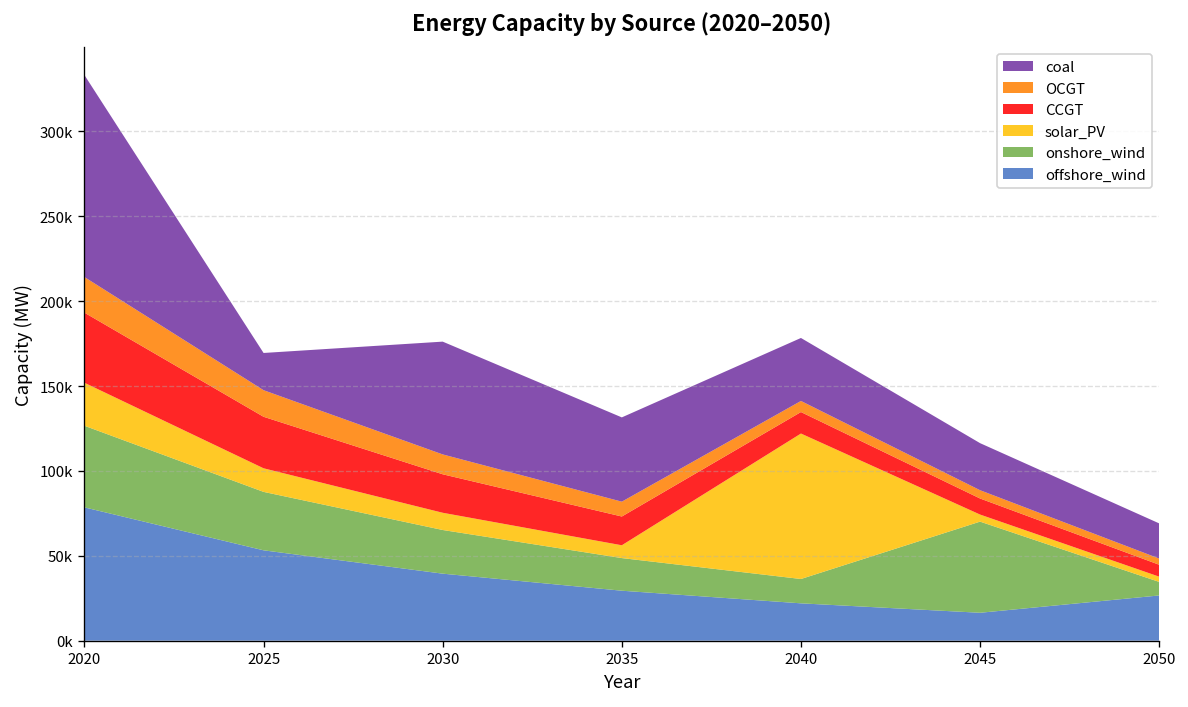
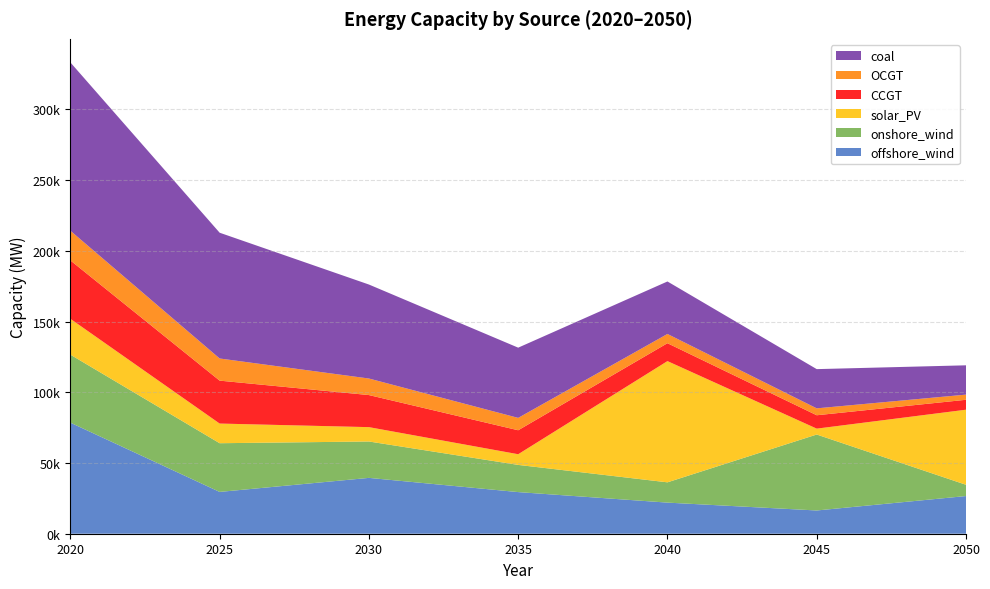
  {
    "offshore_wind": {
      "2020": 79000,
-     "2025": 53000,
+     "2025": 30000,
      "2030": 39000,
      "2035": 29000,
      "2040": 22000,
      "2045": 16000,
      "2050": 27000
    },
    "onshore_wind": {
      "2020": 48000,
      "2025": 34000,
      "2030": 26000,
      "2035": 19000,
      "2040": 14000,
      "2045": 54000,
      "2050": 8000
    },
    "solar_PV": {
      "2020": 25000,
      "2025": 14000,
      "2030": 10000,
      "2035": 8000,
      "2040": 86000,
      "2045": 4000,
-     "2050": 3000
+     "2050": 53000
    },
    "CCGT": {
      "2020": 41000,
      "2025": 30000,
      "2030": 23000,
      "2035": 17000,
      "2040": 13000,
      "2045": 9000,
      "2050": 7000
    },
    "OCGT": {
      "2020": 21000,
      "2025": 16000,
      "2030": 12000,
      "2035": 9000,
      "2040": 7000,
      "2045": 5000,
      "2050": 4000
    },
    "coal": {
      "2020": 119000,
-     "2025": 22000,
+     "2025": 89000,
      "2030": 66000,
      "2035": 50000,
      "2040": 37000,
      "2045": 28000,
      "2050": 21000
    }
  }
